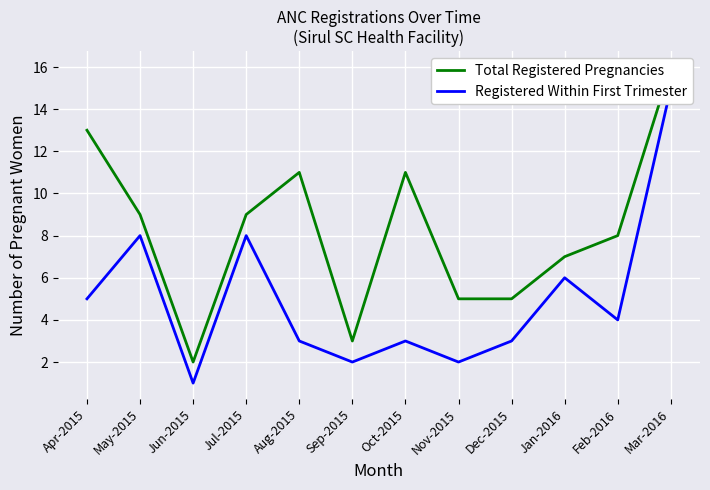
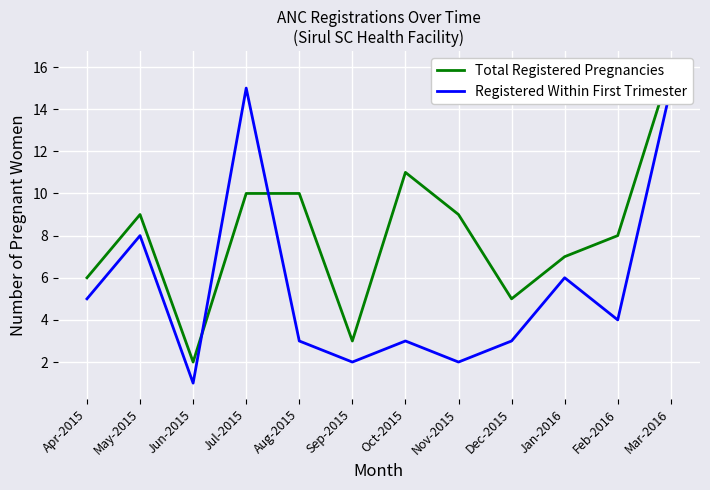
  {
    "Total Registered Pregnancies": {
-     "Apr-2015": 13,
+     "Apr-2015": 6,
      "May-2015": 9,
      "Jun-2015": 2,
-     "Jul-2015": 9,
-     "Aug-2015": 11,
+     "Jul-2015": 10,
+     "Aug-2015": 10,
      "Sep-2015": 3,
      "Oct-2015": 11,
-     "Nov-2015": 5,
+     "Nov-2015": 9,
      "Dec-2015": 5,
      "Jan-2016": 7,
      "Feb-2016": 8
    },
    "Registered Within First Trimester": {
      "Apr-2015": 5,
      "May-2015": 8,
      "Jun-2015": 1,
-     "Jul-2015": 8,
+     "Jul-2015": 15,
      "Aug-2015": 3,
      "Sep-2015": 2,
      "Oct-2015": 3,
      "Nov-2015": 2,
      "Dec-2015": 3,
      "Jan-2016": 6,
      "Feb-2016": 4
    }
  }
